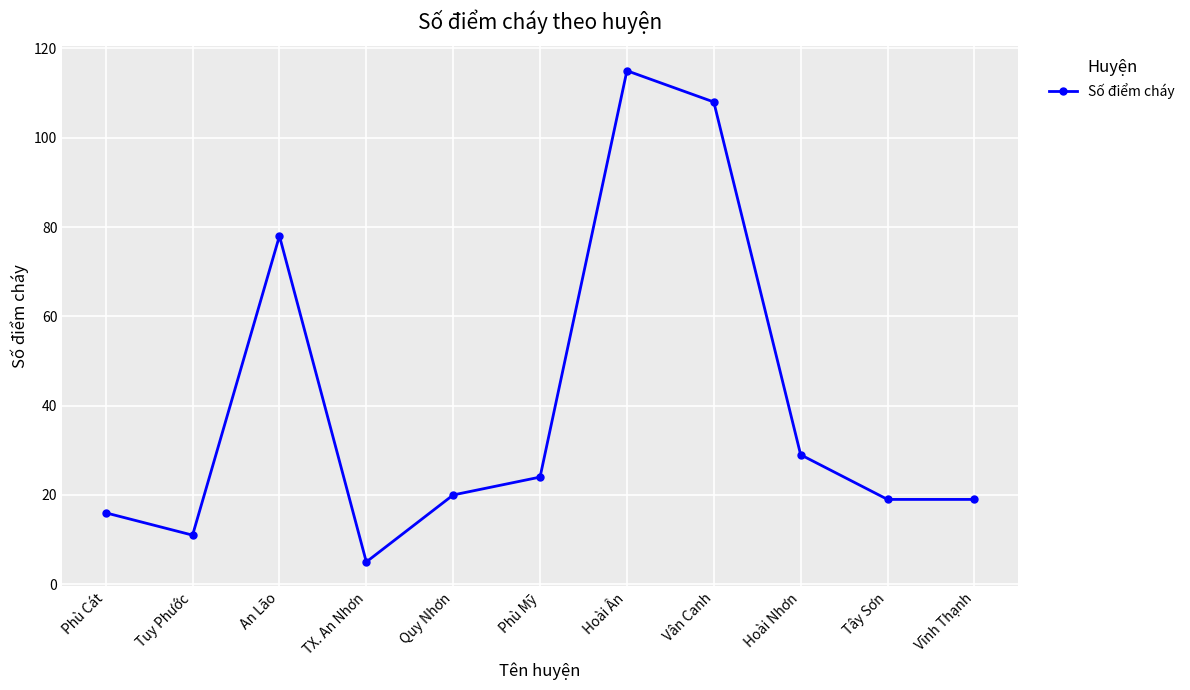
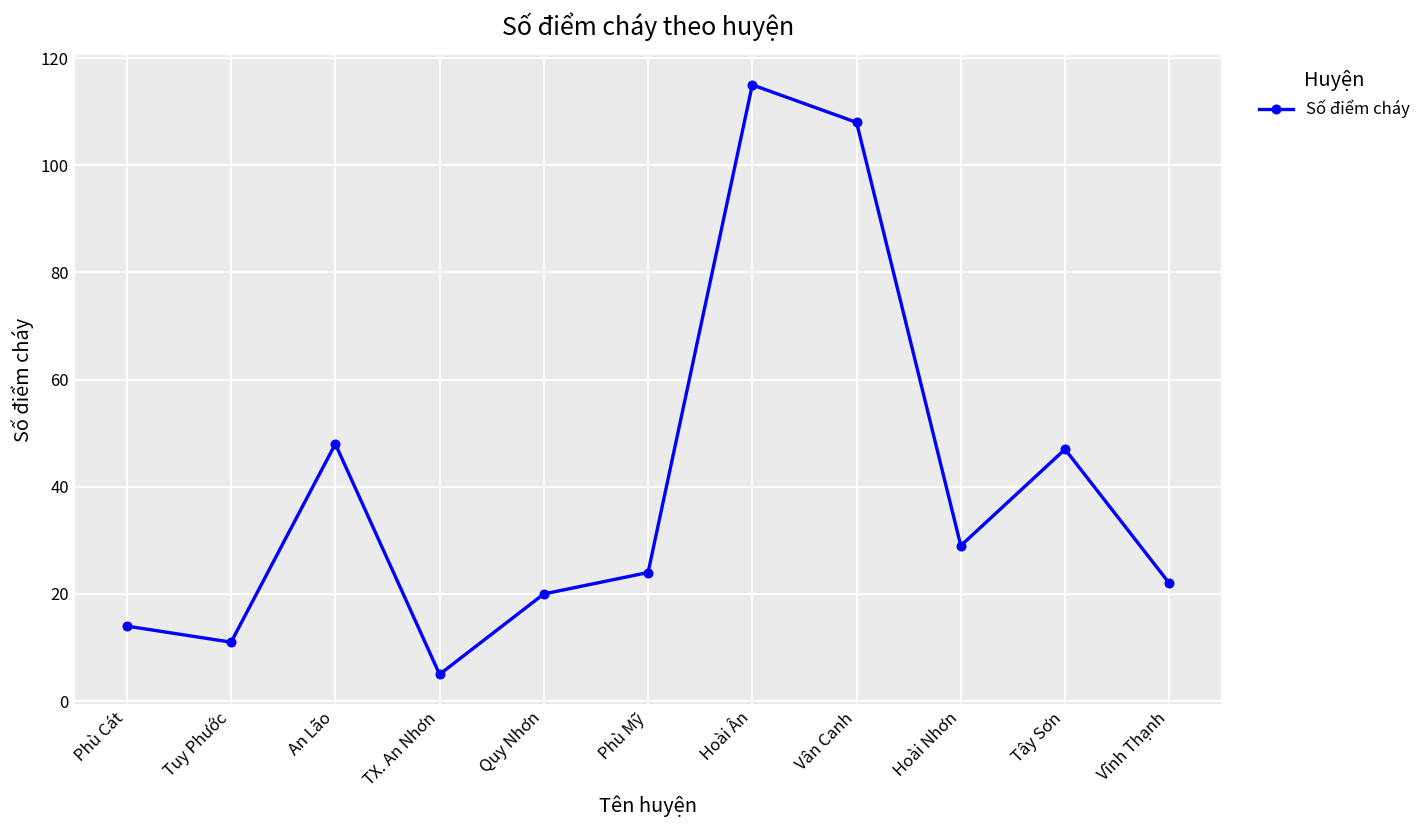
  {
-   "Phù Cát": 16,
+   "Phù Cát": 14,
    "Tuy Phước": 11,
-   "An Lão": 78,
+   "An Lão": 48,
    "TX. An Nhơn": 5,
    "Quy Nhơn": 20,
    "Phù Mỹ": 24,
    "Hoài Ân": 115,
    "Vân Canh": 108,
    "Hoài Nhơn": 29,
-   "Tây Sơn": 19,
-   "Vĩnh Thạnh": 19
+   "Tây Sơn": 47,
+   "Vĩnh Thạnh": 22
  }
